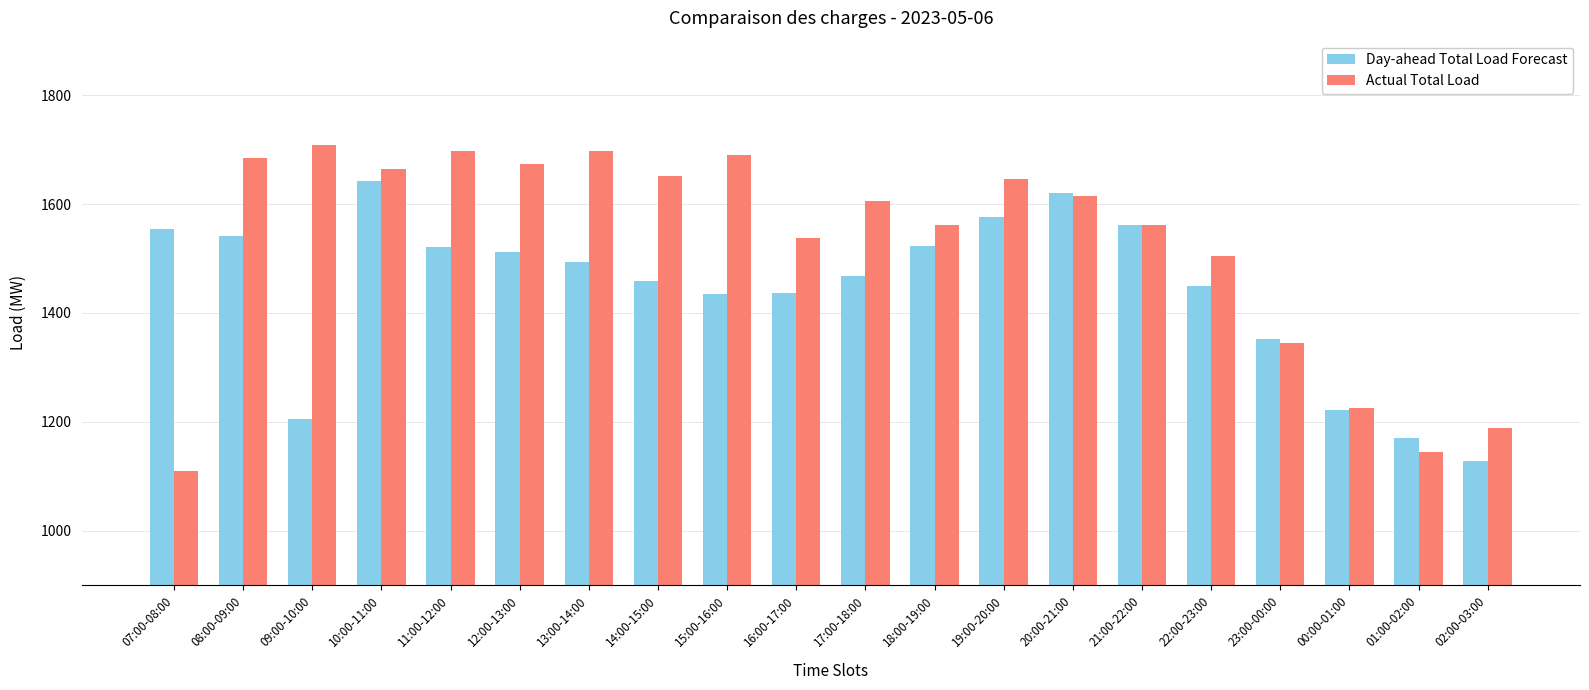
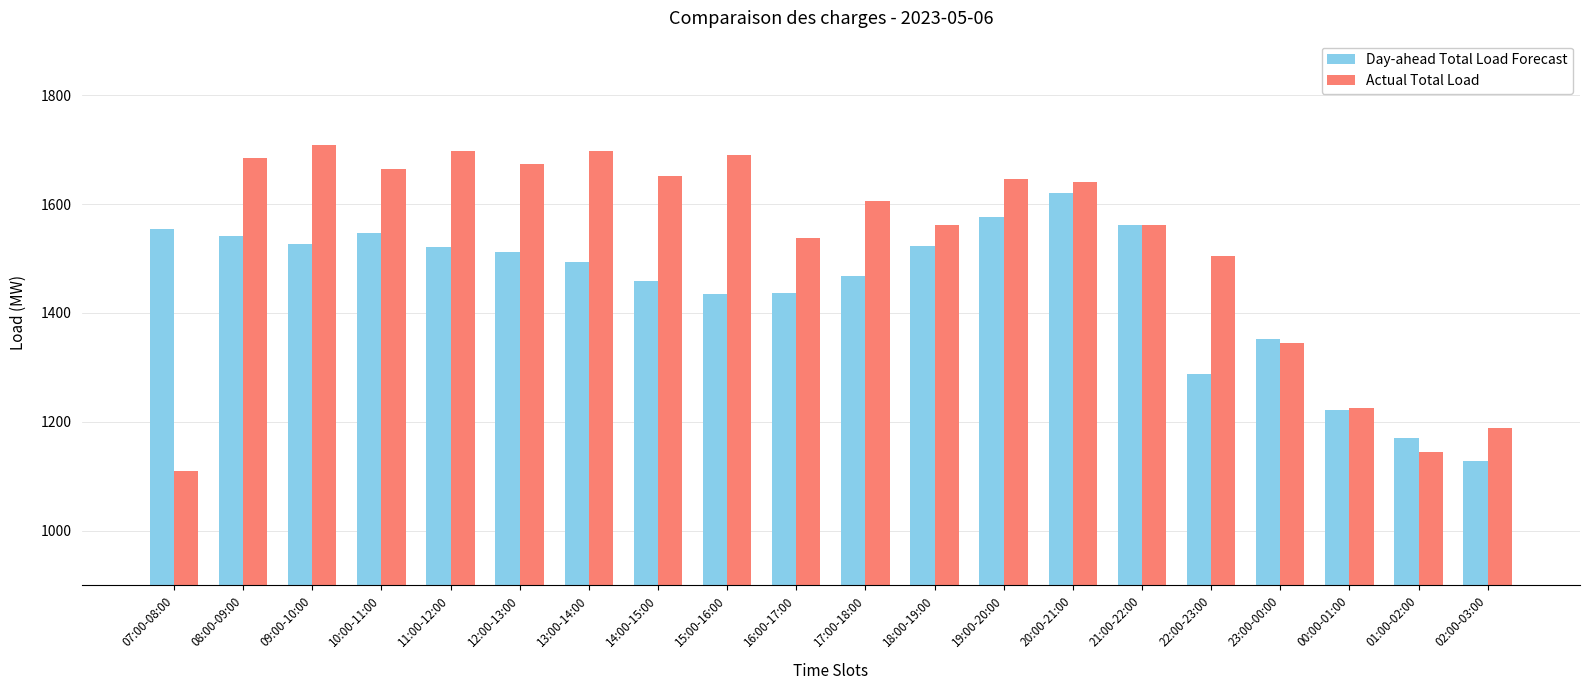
  {
    "Day-ahead Total Load Forecast": {
      "07:00-08:00": 1550,
      "08:00-09:00": 1540,
-     "09:00-10:00": 1210,
-     "10:00-11:00": 1640,
+     "09:00-10:00": 1530,
+     "10:00-11:00": 1550,
      "11:00-12:00": 1520,
      "12:00-13:00": 1510,
      "13:00-14:00": 1490,
      "14:00-15:00": 1460,
      "15:00-16:00": 1430,
      "16:00-17:00": 1440,
      "17:00-18:00": 1470,
      "18:00-19:00": 1520,
      "19:00-20:00": 1580,
      "20:00-21:00": 1620,
      "21:00-22:00": 1560,
-     "22:00-23:00": 1450,
+     "22:00-23:00": 1290,
      "23:00-00:00": 1350,
      "00:00-01:00": 1220,
      "01:00-02:00": 1170,
      "02:00-03:00": 1130
    },
    "Actual Total Load": {
      "07:00-08:00": 1110,
      "08:00-09:00": 1690,
      "09:00-10:00": 1710,
      "10:00-11:00": 1660,
      "11:00-12:00": 1700,
      "12:00-13:00": 1670,
      "13:00-14:00": 1700,
      "14:00-15:00": 1650,
      "15:00-16:00": 1690,
      "16:00-17:00": 1540,
      "17:00-18:00": 1610,
      "18:00-19:00": 1560,
      "19:00-20:00": 1650,
-     "20:00-21:00": 1610,
+     "20:00-21:00": 1640,
      "21:00-22:00": 1560,
      "22:00-23:00": 1500,
      "23:00-00:00": 1350,
      "00:00-01:00": 1230,
      "01:00-02:00": 1150,
      "02:00-03:00": 1190
    }
  }
